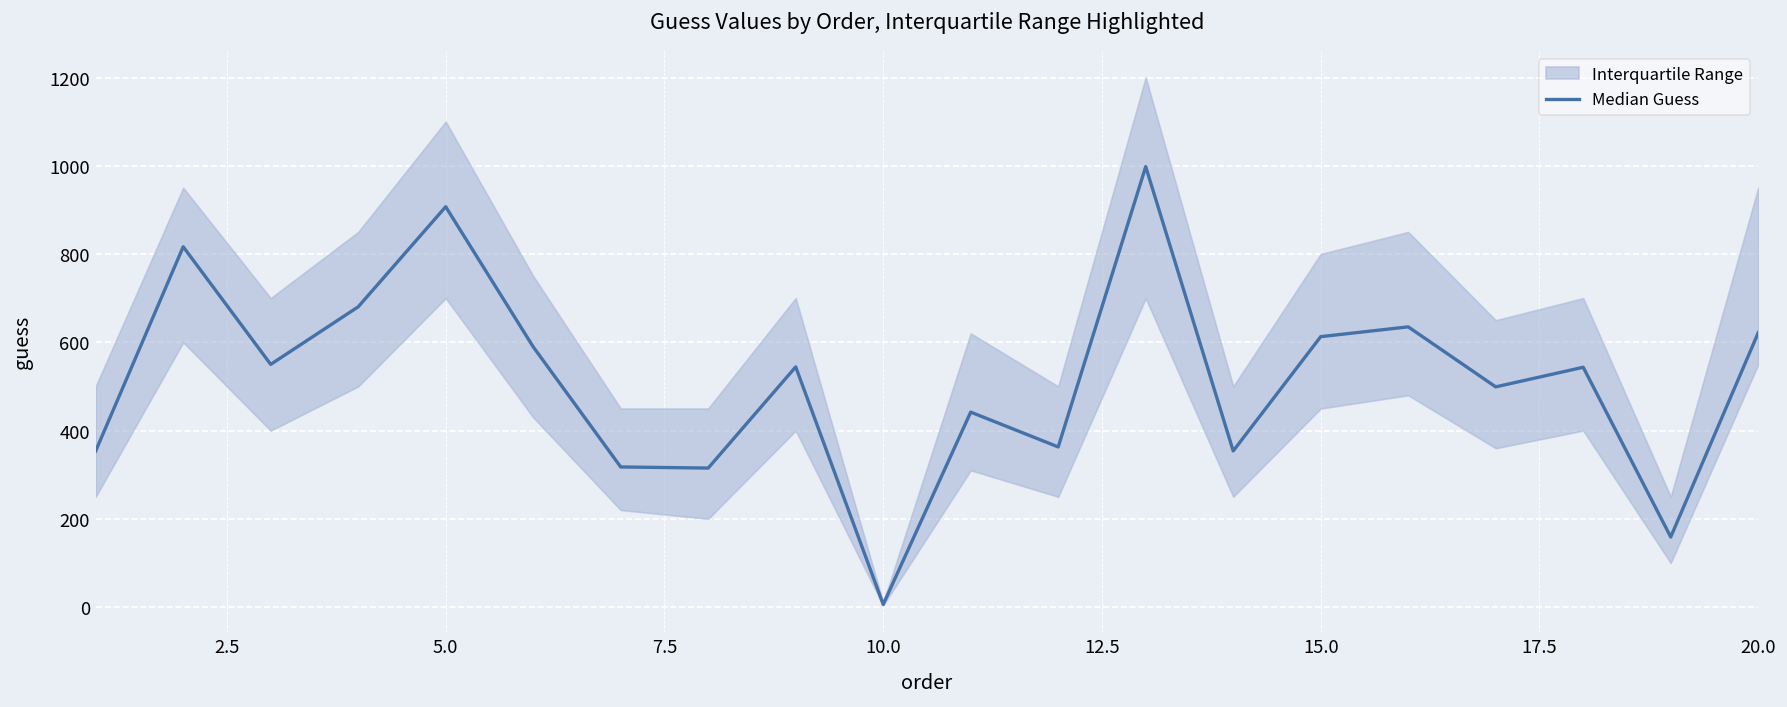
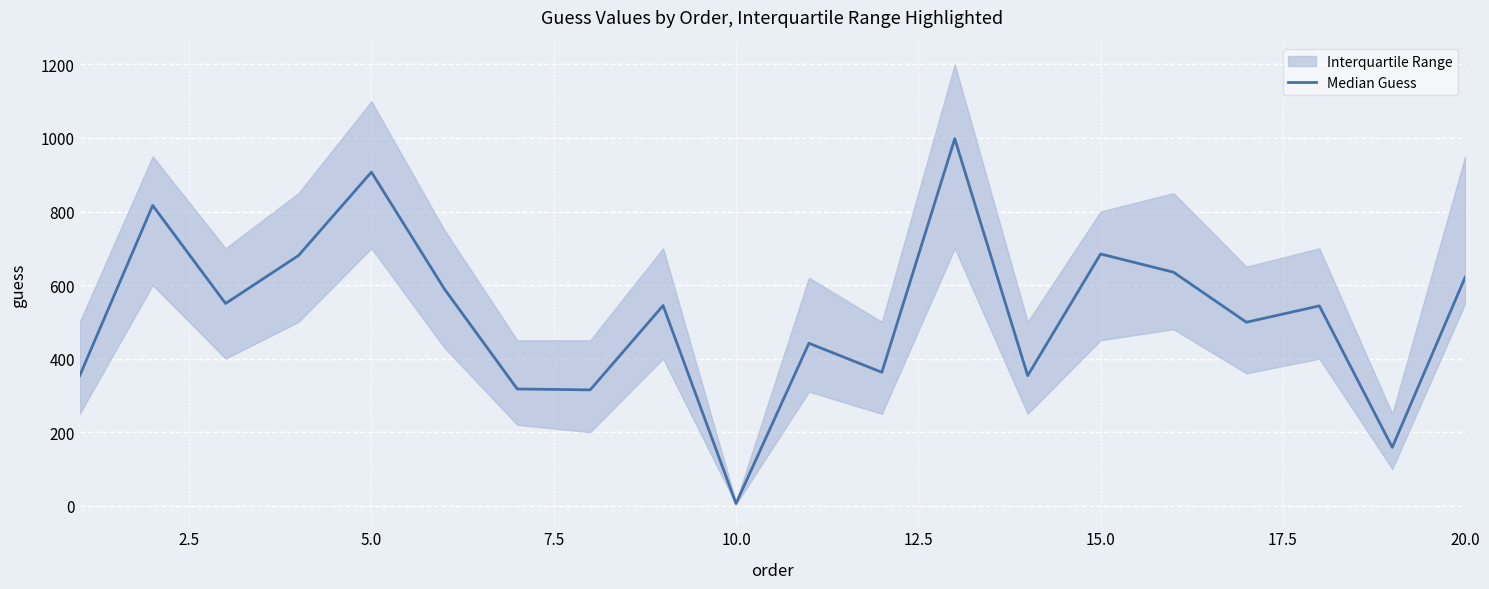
  {
    "Median Guess": {
      "5.0": 910,
-     "15.0": 610,
+     "15.0": 680,
      "20.0": 620
    }
  }
